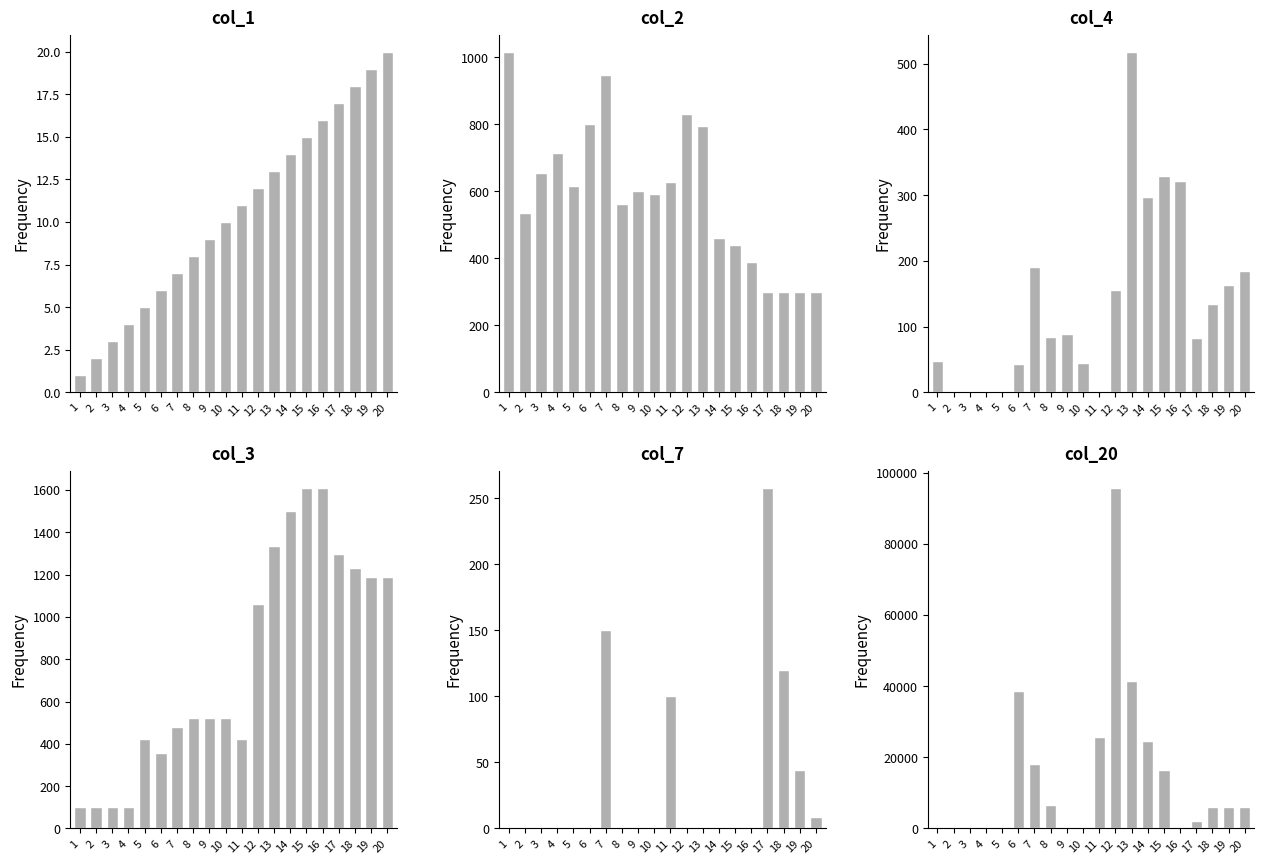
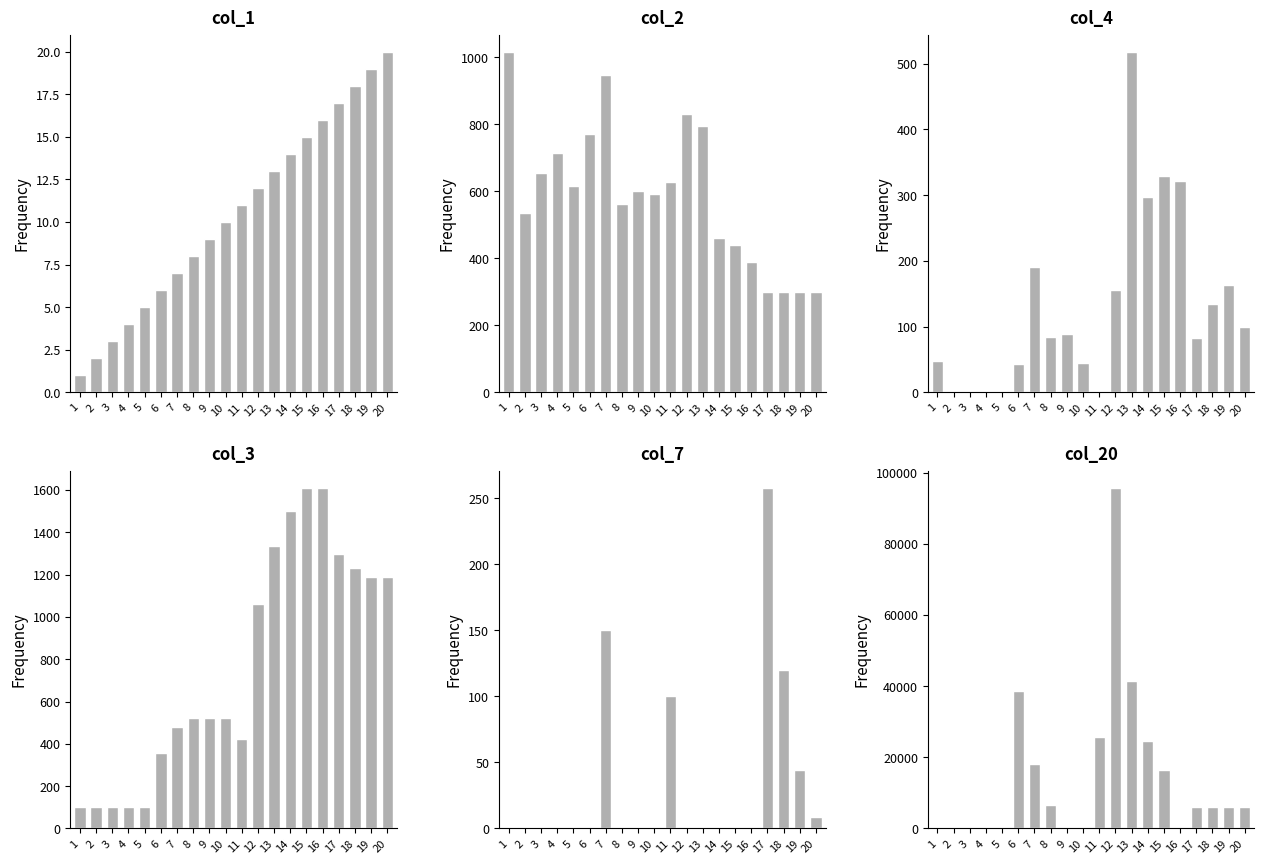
  {
    "col_1": {
      "1": 1.0,
      "2": 2.0,
      "3": 3.0,
      "4": 4.0,
      "5": 5.0,
      "6": 6.0,
      "7": 7.0,
      "8": 8.0,
      "9": 9.0,
      "10": 10.0,
      "11": 11.0,
      "12": 12.0,
      "13": 13.0,
      "14": 14.0,
      "15": 15.0,
      "16": 16.0,
      "17": 17.0,
      "18": 18.0,
      "19": 19.0,
      "20": 20.0
    },
    "col_2": {
      "1": 1020,
      "2": 540,
      "3": 660,
      "4": 720,
      "5": 620,
-     "6": 800,
+     "6": 770,
      "7": 950,
      "8": 560,
      "9": 600,
      "10": 590,
      "11": 630,
      "12": 830,
      "13": 790,
      "14": 460,
      "15": 440,
      "16": 390,
      "17": 300,
      "18": 300,
      "19": 300,
      "20": 300
    },
    "col_4": {
      "1": 50,
      "2": 0,
      "3": 0,
      "4": 0,
      "5": 0,
      "6": 40,
      "7": 190,
      "8": 80,
      "9": 90,
      "10": 40,
      "11": 0,
      "12": 160,
      "13": 520,
      "14": 300,
      "15": 330,
      "16": 320,
      "17": 80,
      "18": 130,
      "19": 160,
-     "20": 180
+     "20": 100
    },
    "col_3": {
      "1": 100,
      "2": 100,
      "3": 100,
      "4": 100,
-     "5": 420,
+     "5": 100,
      "6": 360,
      "7": 480,
      "8": 520,
      "9": 520,
      "10": 520,
      "11": 420,
      "12": 1060,
      "13": 1340,
      "14": 1500,
      "15": 1610,
      "16": 1610,
      "17": 1300,
      "18": 1230,
      "19": 1190,
      "20": 1190
    },
    "col_7": {
      "1": 0,
      "2": 0,
      "3": 0,
      "4": 0,
      "5": 0,
      "6": 0,
      "7": 150,
      "8": 0,
      "9": 0,
      "10": 0,
      "11": 100,
      "12": 0,
      "13": 0,
      "14": 0,
      "15": 0,
      "16": 0,
      "17": 258,
      "18": 120,
      "19": 44,
      "20": 9
    },
    "col_20": {
      "1": 0,
      "2": 0,
      "3": 0,
      "4": 0,
      "5": 0,
      "6": 39000,
      "7": 18000,
      "8": 7000,
      "9": 0,
      "10": 0,
      "11": 26000,
      "12": 96000,
      "13": 41000,
      "14": 25000,
      "15": 17000,
      "16": 0,
-     "17": 2000,
+     "17": 6000,
      "18": 6000,
      "19": 6000,
      "20": 6000
    }
  }
